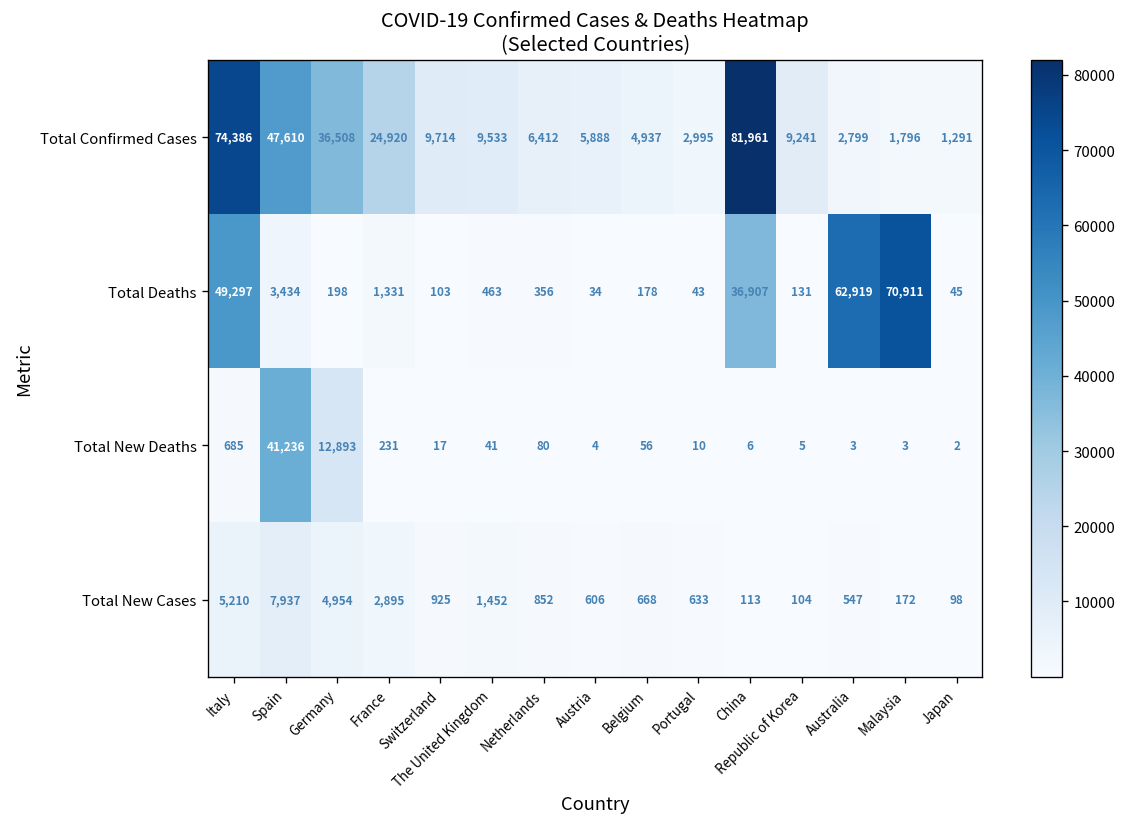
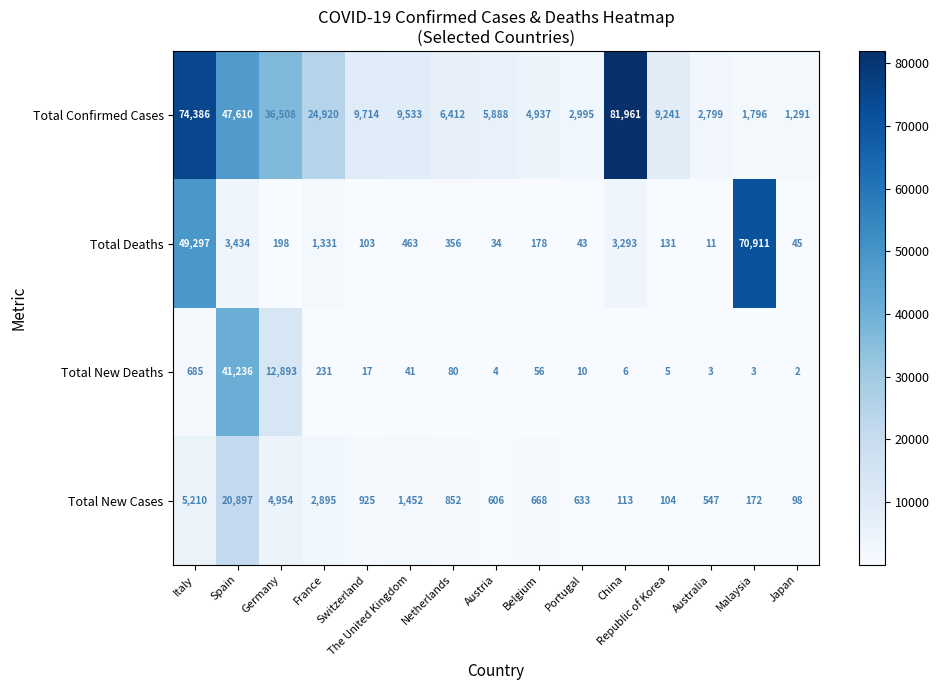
  {
    "Total Confirmed Cases": {
      "Italy": "74,386",
      "Spain": "47,610",
      "Germany": "36,508",
      "France": "24,920",
      "Switzerland": "9,714",
      "The United Kingdom": "9,533",
      "Netherlands": "6,412",
      "Austria": "5,888",
      "Belgium": "4,937",
      "Portugal": "2,995",
      "China": "81,961",
      "Republic of Korea": "9,241",
      "Australia": "2,799",
      "Malaysia": "1,796",
      "Japan": "1,291"
    },
    "Total Deaths": {
      "Italy": "49,297",
      "Spain": "3,434",
      "Germany": "198",
      "France": "1,331",
      "Switzerland": "103",
      "The United Kingdom": "463",
      "Netherlands": "356",
      "Austria": "34",
      "Belgium": "178",
      "Portugal": "43",
-     "China": "36,907",
+     "China": "3,293",
      "Republic of Korea": "131",
-     "Australia": "62,919",
+     "Australia": "11",
      "Malaysia": "70,911",
      "Japan": "45"
    },
    "Total New Deaths": {
      "Italy": "685",
      "Spain": "41,236",
      "Germany": "12,893",
      "France": "231",
      "Switzerland": "17",
      "The United Kingdom": "41",
      "Netherlands": "80",
      "Austria": "4",
      "Belgium": "56",
      "Portugal": "10",
      "China": "6",
      "Republic of Korea": "5",
      "Australia": "3",
      "Malaysia": "3",
      "Japan": "2"
    },
    "Total New Cases": {
      "Italy": "5,210",
-     "Spain": "7,937",
+     "Spain": "20,897",
      "Germany": "4,954",
      "France": "2,895",
      "Switzerland": "925",
      "The United Kingdom": "1,452",
      "Netherlands": "852",
      "Austria": "606",
      "Belgium": "668",
      "Portugal": "633",
      "China": "113",
      "Republic of Korea": "104",
      "Australia": "547",
      "Malaysia": "172",
      "Japan": "98"
    }
  }
